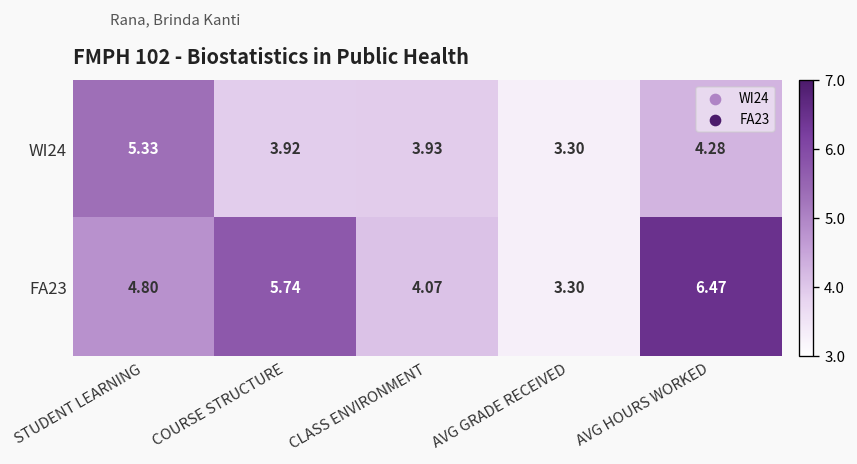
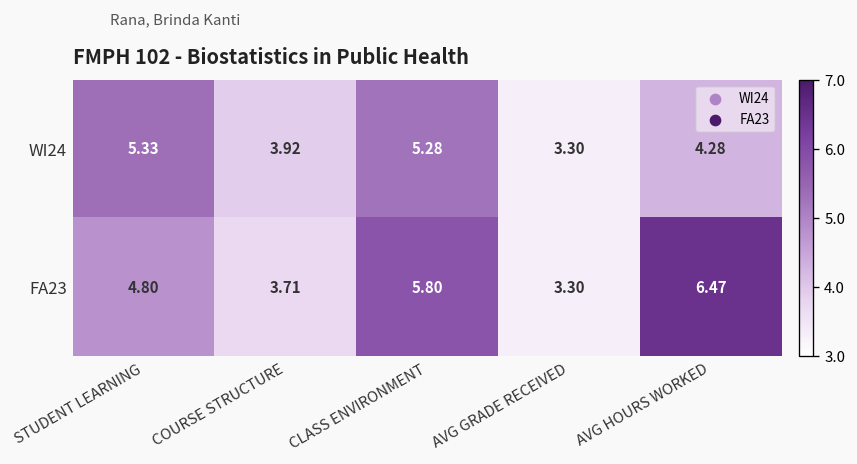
  {
    "WI24": {
      "STUDENT LEARNING": 5.33,
      "COURSE STRUCTURE": 3.92,
-     "CLASS ENVIRONMENT": 3.93,
+     "CLASS ENVIRONMENT": 5.28,
      "AVG GRADE RECEIVED": 3.30,
      "AVG HOURS WORKED": 4.28
    },
    "FA23": {
      "STUDENT LEARNING": 4.80,
-     "COURSE STRUCTURE": 5.74,
-     "CLASS ENVIRONMENT": 4.07,
+     "COURSE STRUCTURE": 3.71,
+     "CLASS ENVIRONMENT": 5.80,
      "AVG GRADE RECEIVED": 3.30,
      "AVG HOURS WORKED": 6.47
    }
  }
